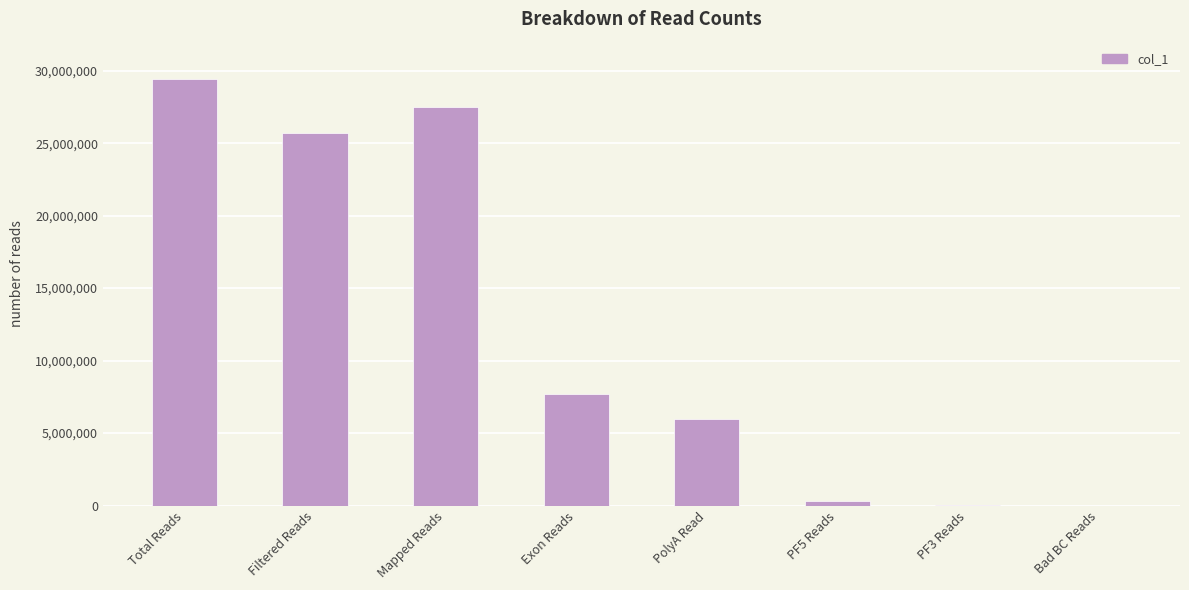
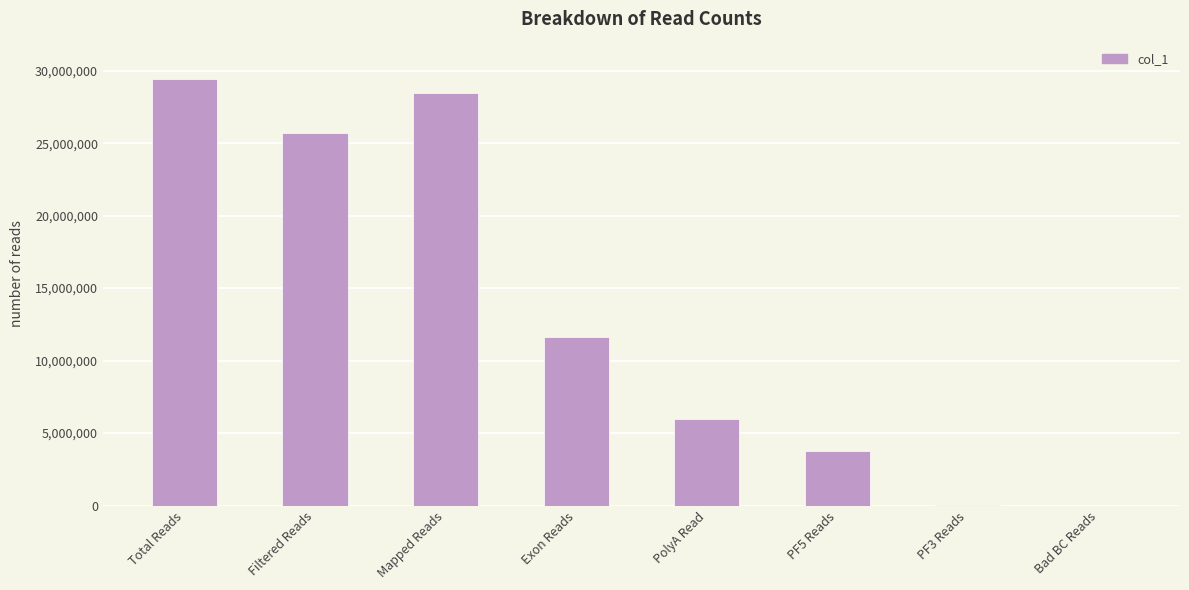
  {
    "Total Reads": "29,400,000",
    "Filtered Reads": "25,700,000",
-   "Mapped Reads": "27,500,000",
-   "Exon Reads": "7,700,000",
+   "Mapped Reads": "28,500,000",
+   "Exon Reads": "11,600,000",
    "PolyA Read": "6,000,000",
-   "PF5 Reads": "300,000",
+   "PF5 Reads": "3,800,000",
    "Bad BC Reads": "0"
  }
